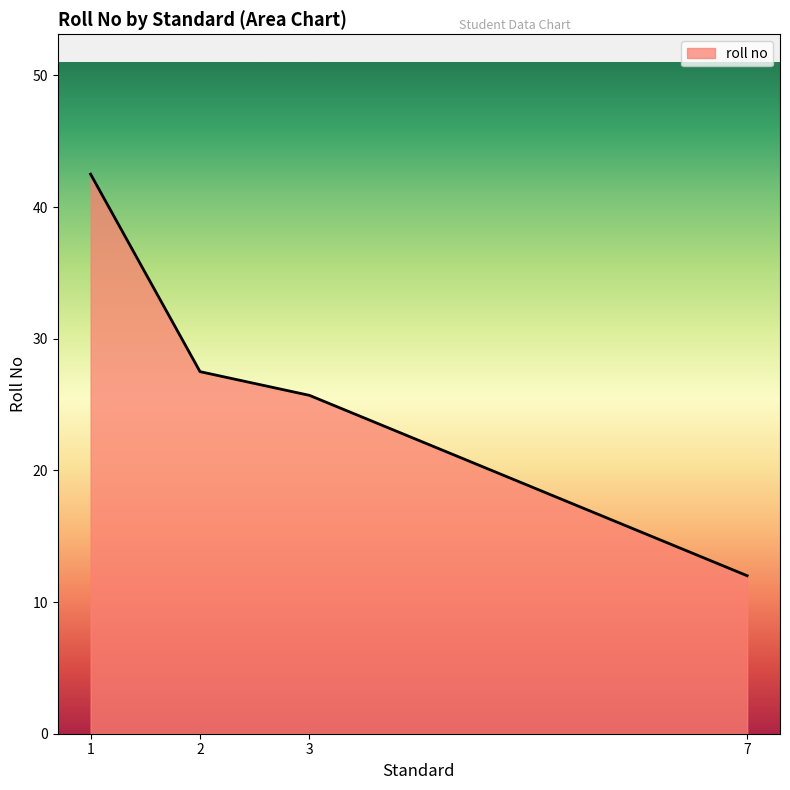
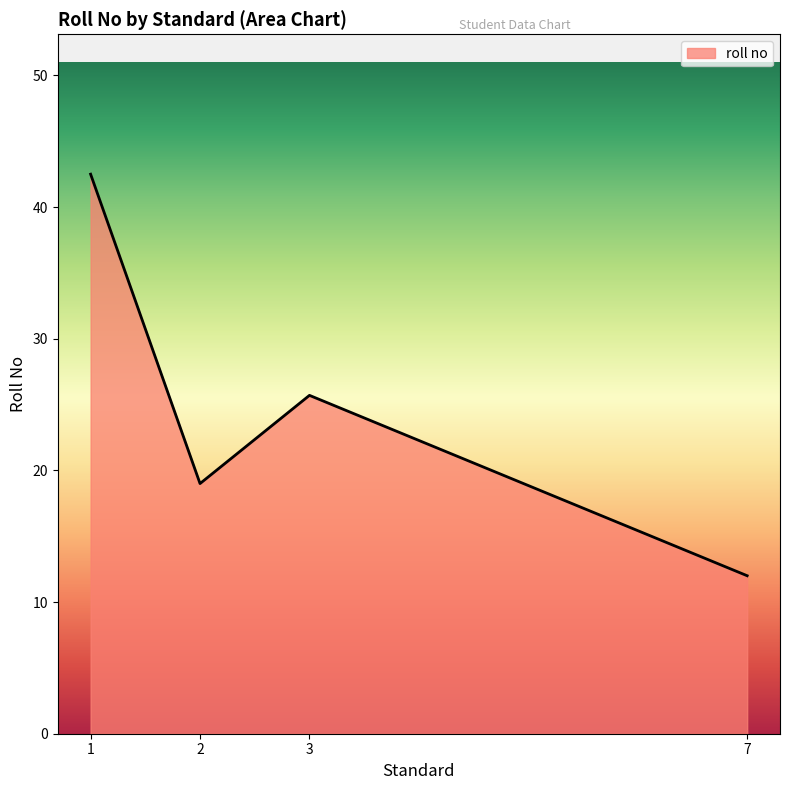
  {
    "1": 42.5,
-   "2": 27.5,
+   "2": 19.0,
    "3": 25.7,
    "7": 12.0
  }
